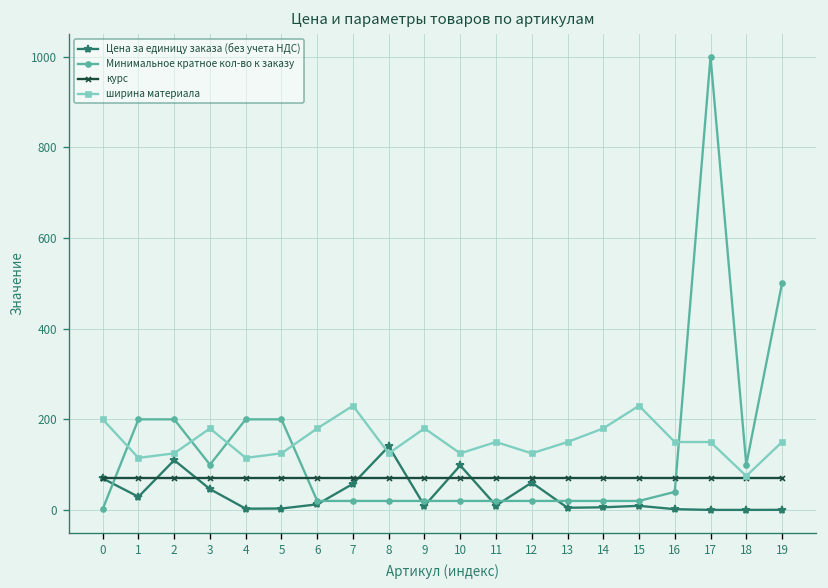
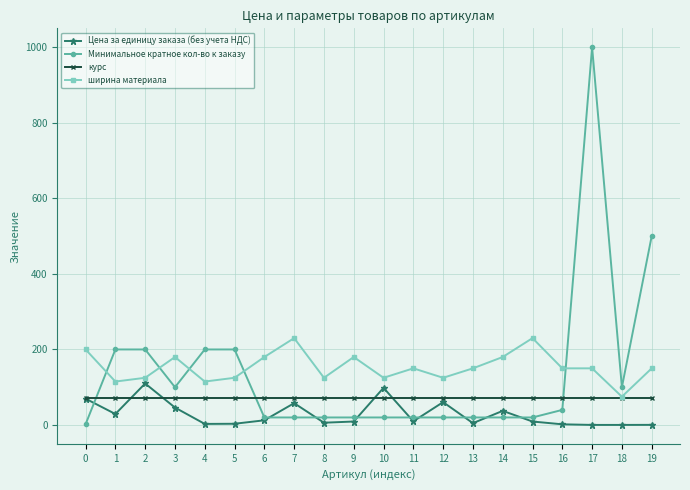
  {
    "Цена за единицу заказа (без учета НДС)": {
      "1": 30,
      "2": 110,
      "3": 50,
      "4": 0,
      "5": 0,
      "6": 10,
      "7": 60,
-     "8": 140,
+     "8": 10,
      "9": 10,
      "10": 100,
      "11": 10,
      "12": 60,
      "13": 0,
-     "14": 10,
+     "14": 40,
      "15": 10,
      "16": 0,
      "17": 0,
      "18": 0,
      "19": 0
    },
    "курс": {
      "1": 70,
      "2": 70,
      "3": 70,
      "4": 70,
      "5": 70,
      "6": 70,
      "7": 70,
      "8": 70,
      "9": 70,
      "10": 70,
      "11": 70,
      "12": 70,
      "13": 70,
      "14": 70,
      "15": 70,
      "16": 70,
      "17": 70,
      "19": 70
    }
  }
